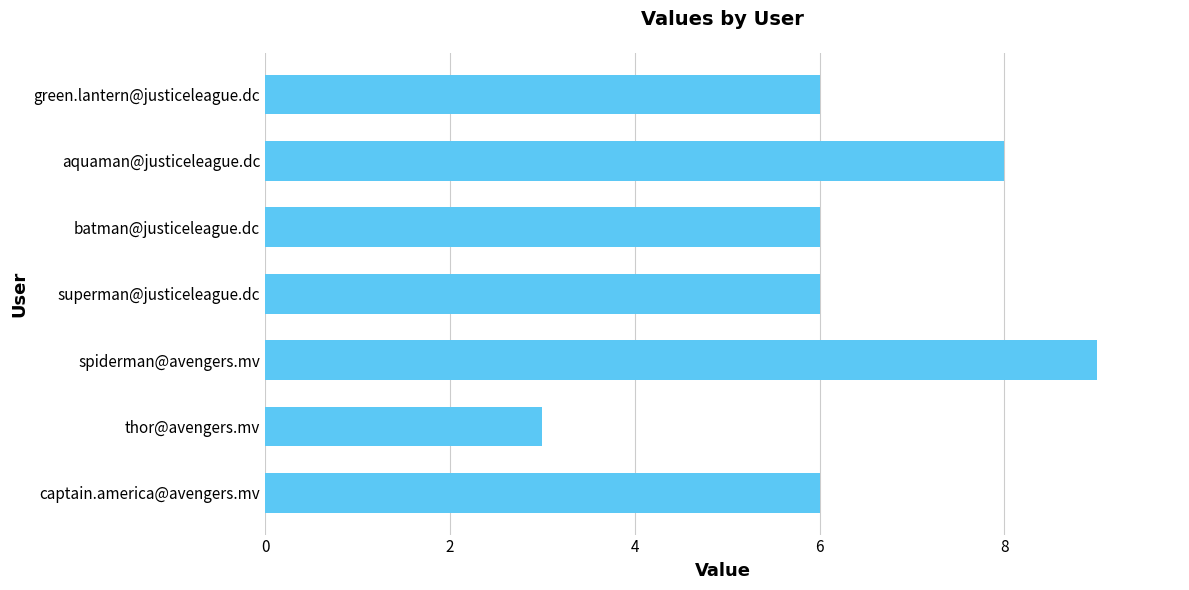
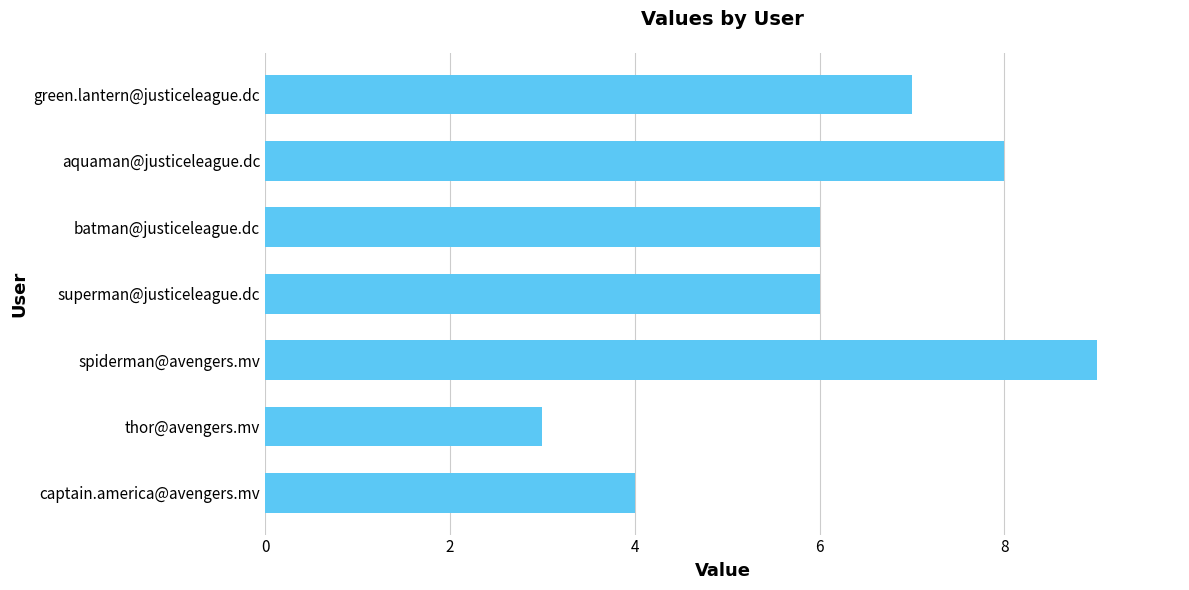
  {
-   "green.lantern@justiceleague.dc": 6,
+   "green.lantern@justiceleague.dc": 7,
    "aquaman@justiceleague.dc": 8,
    "batman@justiceleague.dc": 6,
    "superman@justiceleague.dc": 6,
    "spiderman@avengers.mv": 9,
    "thor@avengers.mv": 3,
-   "captain.america@avengers.mv": 6
+   "captain.america@avengers.mv": 4
  }
